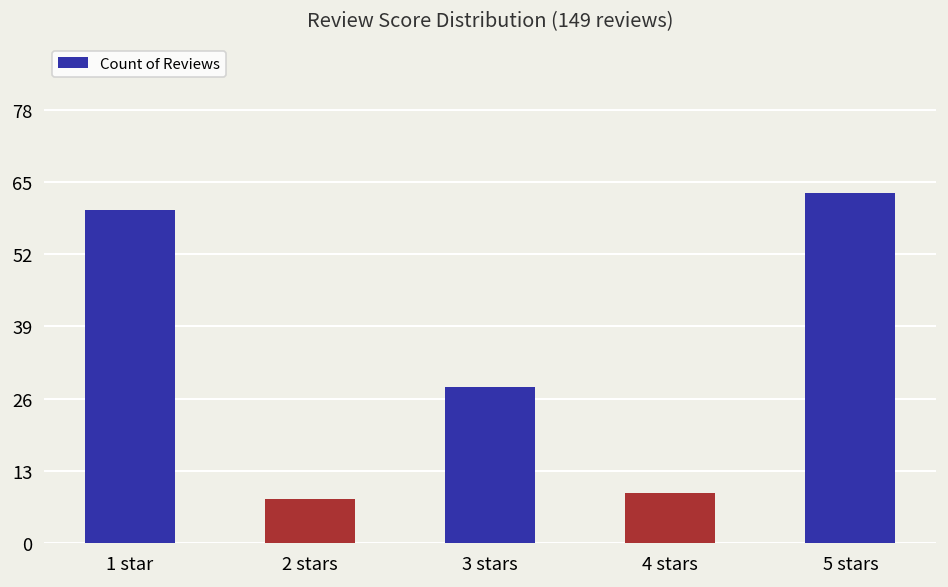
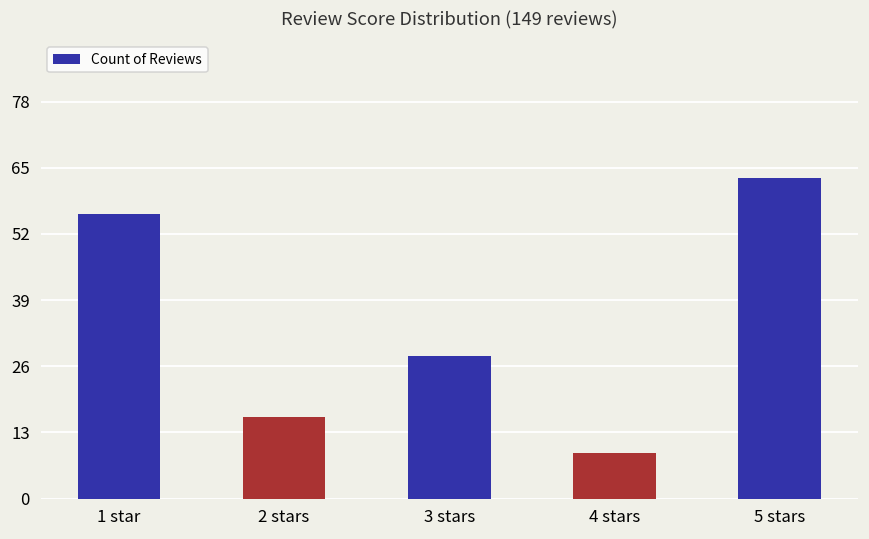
  {
-   "1 star": 60,
-   "2 stars": 8,
+   "1 star": 56,
+   "2 stars": 16,
    "3 stars": 28,
    "4 stars": 9,
    "5 stars": 63
  }
